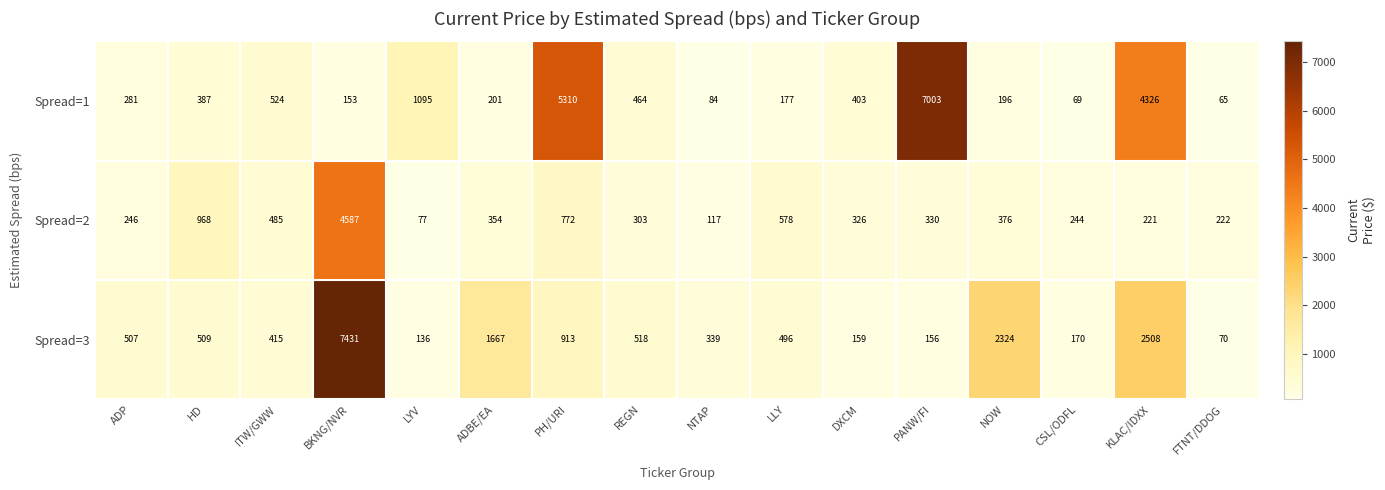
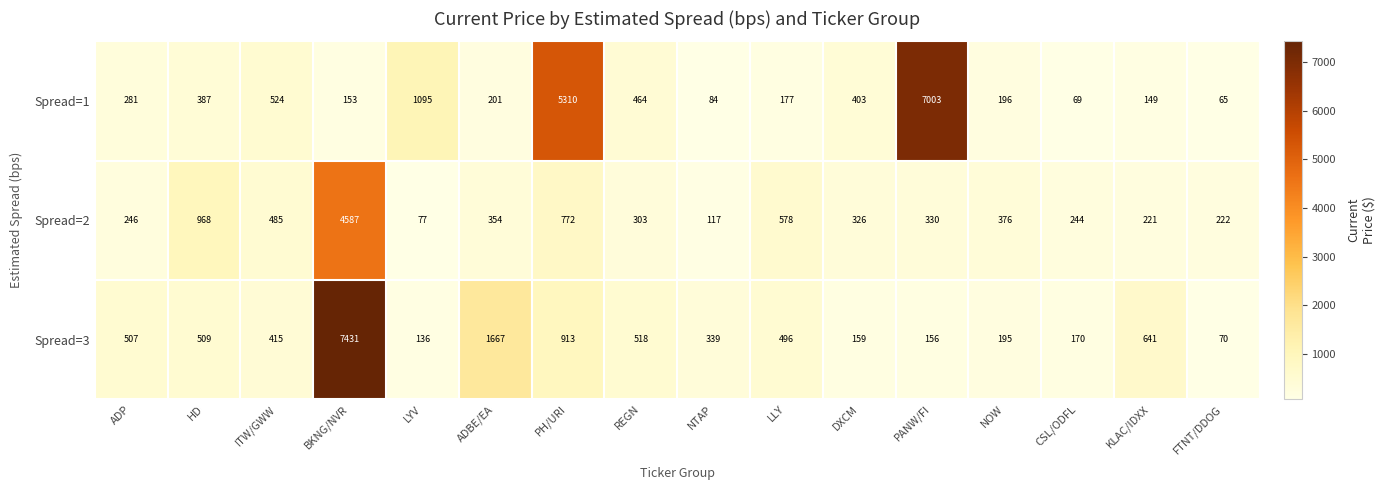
  {
    "Spread=1": {
      "ADP": 281,
      "HD": 387,
      "ITW/GWW": 524,
      "BKNG/NVR": 153,
      "LYV": 1095,
      "ADBE/EA": 201,
      "PH/URI": 5310,
      "REGN": 464,
      "NTAP": 84,
      "LLY": 177,
      "DXCM": 403,
      "PANW/FI": 7003,
      "NOW": 196,
      "CSL/ODFL": 69,
-     "KLAC/IDXX": 4326,
+     "KLAC/IDXX": 149,
      "FTNT/DDOG": 65
    },
    "Spread=2": {
      "ADP": 246,
      "HD": 968,
      "ITW/GWW": 485,
      "BKNG/NVR": 4587,
      "LYV": 77,
      "ADBE/EA": 354,
      "PH/URI": 772,
      "REGN": 303,
      "NTAP": 117,
      "LLY": 578,
      "DXCM": 326,
      "PANW/FI": 330,
      "NOW": 376,
      "CSL/ODFL": 244,
      "KLAC/IDXX": 221,
      "FTNT/DDOG": 222
    },
    "Spread=3": {
      "ADP": 507,
      "HD": 509,
      "ITW/GWW": 415,
      "BKNG/NVR": 7431,
      "LYV": 136,
      "ADBE/EA": 1667,
      "PH/URI": 913,
      "REGN": 518,
      "NTAP": 339,
      "LLY": 496,
      "DXCM": 159,
      "PANW/FI": 156,
-     "NOW": 2324,
+     "NOW": 195,
      "CSL/ODFL": 170,
-     "KLAC/IDXX": 2508,
+     "KLAC/IDXX": 641,
      "FTNT/DDOG": 70
    }
  }
